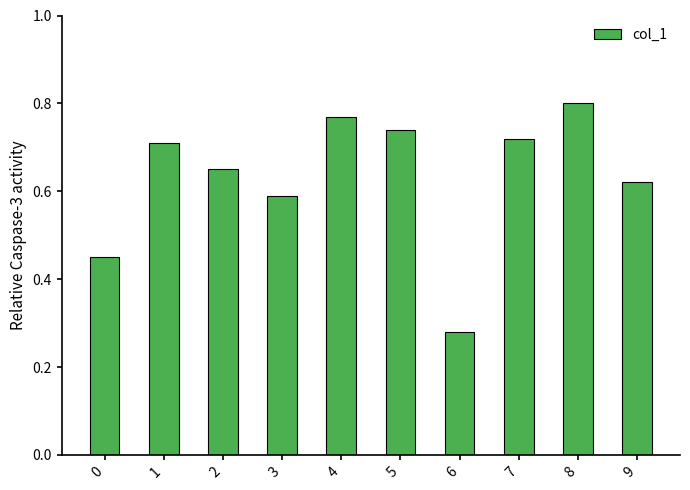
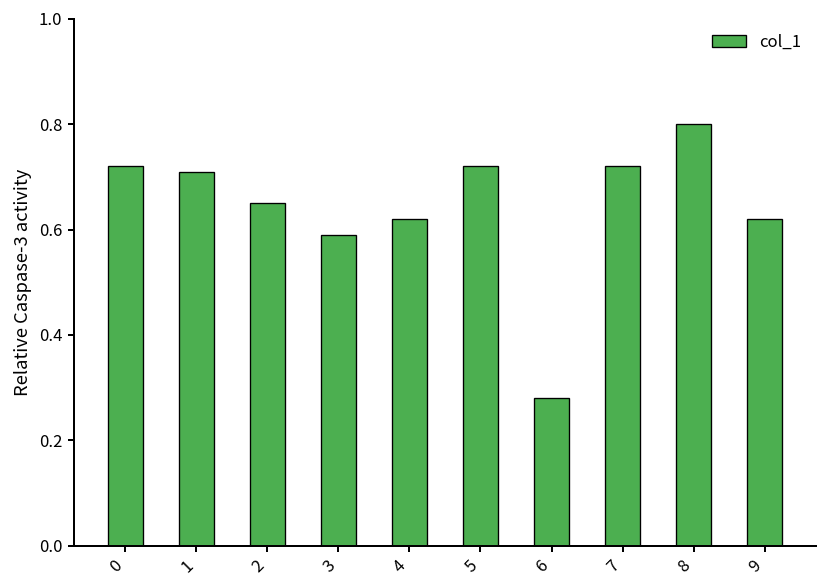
  {
-   "0": 0.45,
+   "0": 0.72,
    "1": 0.71,
    "2": 0.65,
    "3": 0.59,
-   "4": 0.77,
-   "5": 0.74,
+   "4": 0.62,
+   "5": 0.72,
    "6": 0.28,
    "7": 0.72,
    "8": 0.80,
    "9": 0.62
  }
